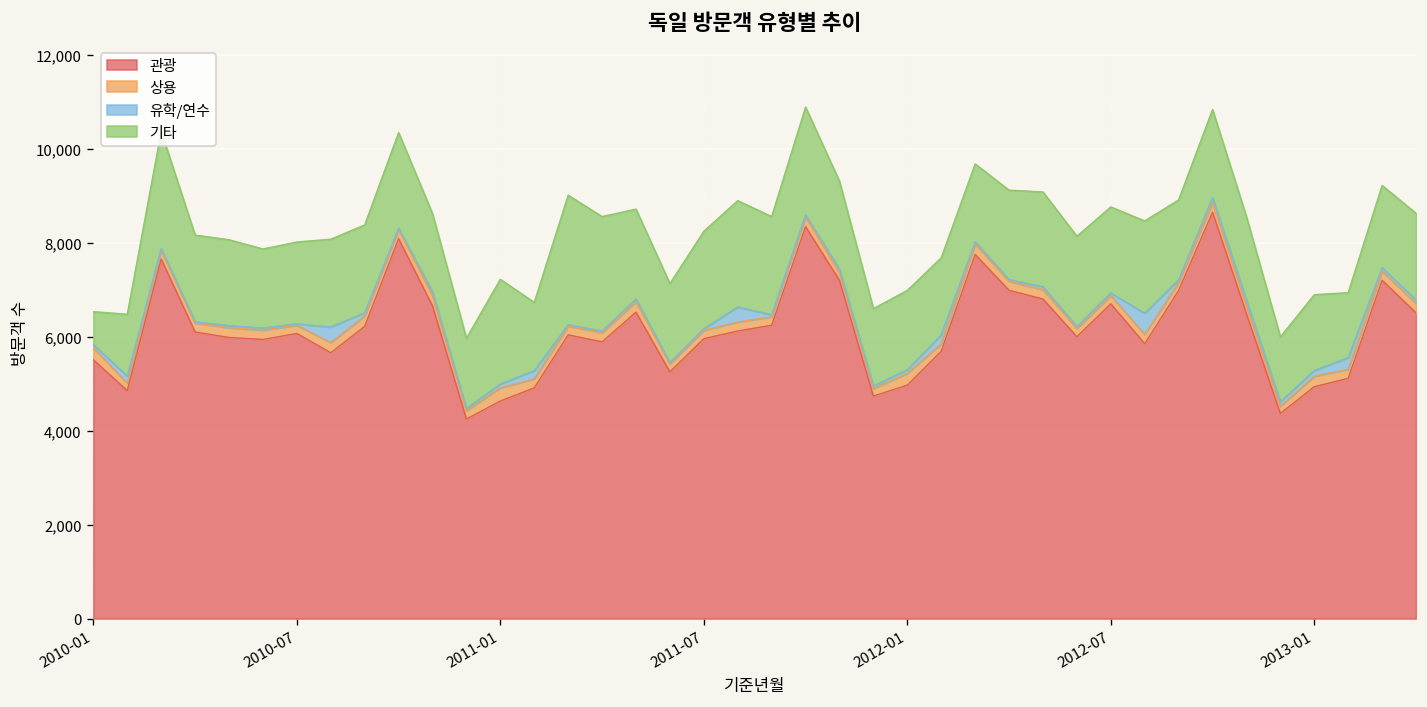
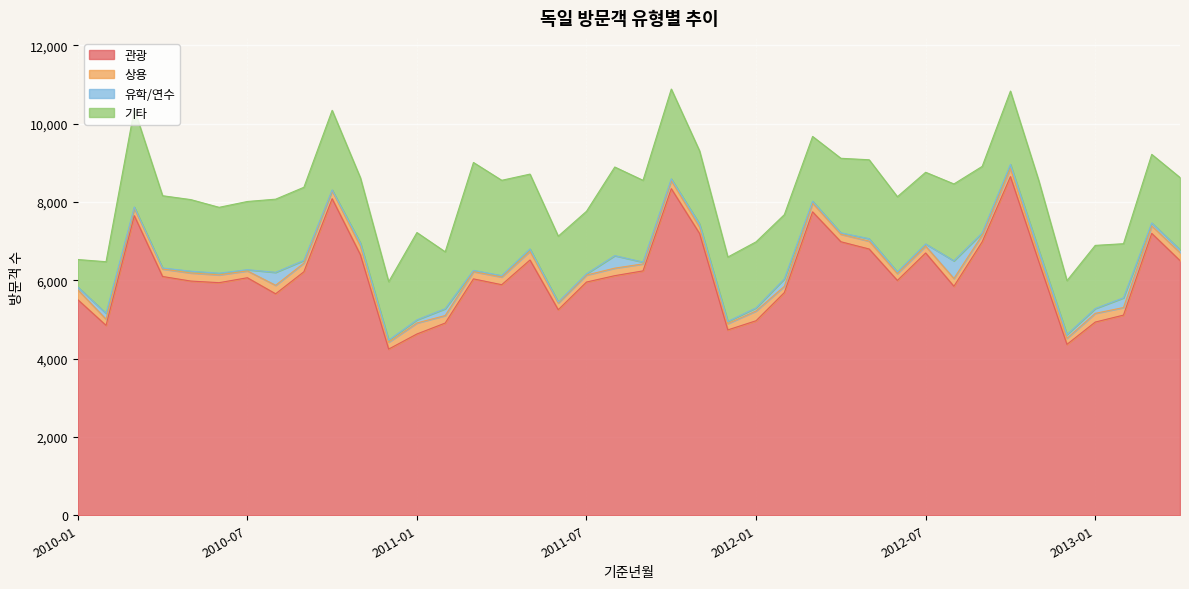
  {
    "관광": {
      "2010-01": "5,500",
      "2010-07": "6,100",
      "2011-01": "4,600",
      "2011-07": "6,000",
      "2012-01": "5,000",
      "2012-07": "6,700",
      "2013-01": "4,900"
    },
    "상용": {
      "2010-01": "300",
      "2011-01": "300",
      "2012-01": "300",
      "2013-01": "200"
    },
    "유학/연수": {
      "2010-01": "100",
      "2011-01": "100",
      "2012-01": "100",
      "2013-01": "100"
    },
    "기타": {
      "2010-01": "700",
      "2010-07": "1,700",
      "2011-01": "2,200",
-     "2011-07": "2,100",
+     "2011-07": "1,600",
      "2012-01": "1,700",
      "2012-07": "1,800",
      "2013-01": "1,600"
    }
  }
